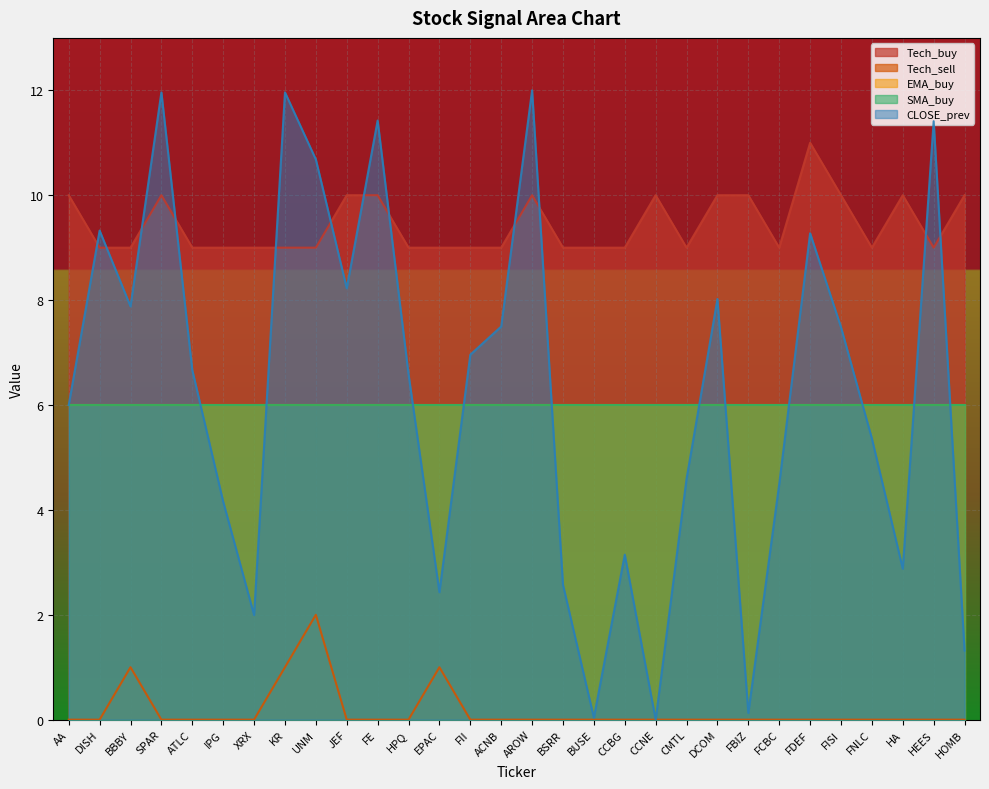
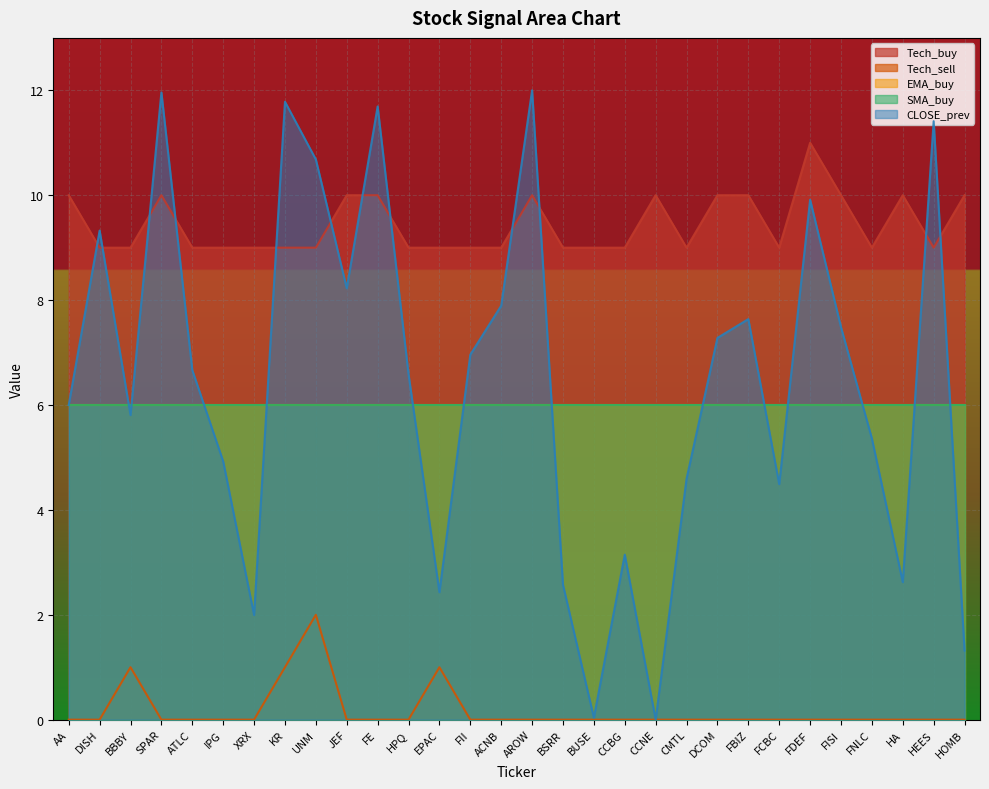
  {
    "SMA_buy": {
      "DISH": 6.0,
      "BBBY": 6.0,
      "SPAR": 6.0,
      "ATLC": 6.0,
      "IPG": 6.0,
      "XRX": 6.0,
      "KR": 6.0,
      "UNM": 6.0,
      "JEF": 6.0,
      "FE": 6.0,
      "HPQ": 6.0,
      "EPAC": 6.0,
      "FII": 6.0,
      "ACNB": 6.0,
      "AROW": 6.0,
      "BSRR": 6.0,
      "BUSE": 6.0,
      "CCBG": 6.0,
      "CCNE": 6.0,
      "CMTL": 6.0,
      "DCOM": 6.0,
      "FBIZ": 6.0,
      "FCBC": 6.0,
      "FDEF": 6.0,
      "FISI": 6.0,
      "FNLC": 6.0,
      "HA": 6.0,
      "HEES": 6.0,
      "HOMB": 6.0
    },
    "CLOSE_prev": {
      "DISH": 9.3,
-     "BBBY": 7.9,
+     "BBBY": 5.8,
      "SPAR": 12.0,
      "ATLC": 6.7,
-     "IPG": 4.2,
+     "IPG": 4.9,
      "XRX": 2.0,
-     "KR": 12.0,
+     "KR": 11.8,
      "UNM": 10.7,
      "JEF": 8.2,
-     "FE": 11.4,
+     "FE": 11.7,
      "HPQ": 6.6,
      "EPAC": 2.4,
      "FII": 7.0,
-     "ACNB": 7.5,
+     "ACNB": 7.9,
      "AROW": 12.0,
      "BSRR": 2.6,
      "CCBG": 3.1,
      "CMTL": 4.6,
-     "DCOM": 8.0,
-     "FBIZ": 0.1,
+     "DCOM": 7.3,
+     "FBIZ": 7.6,
      "FCBC": 4.5,
-     "FDEF": 9.3,
+     "FDEF": 9.9,
      "FISI": 7.5,
      "FNLC": 5.4,
-     "HA": 2.9,
+     "HA": 2.6,
      "HOMB": 1.3
    }
  }
